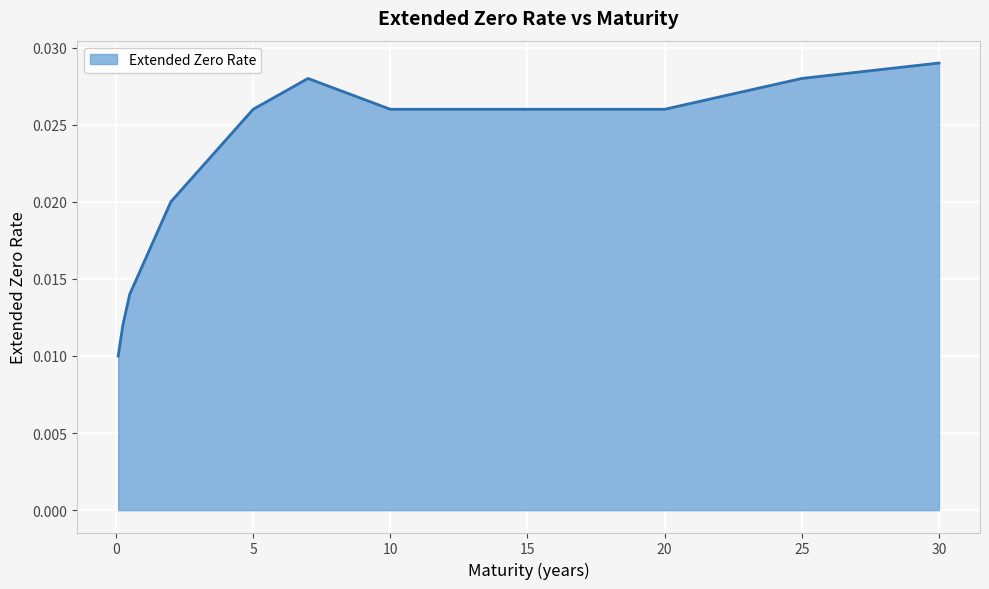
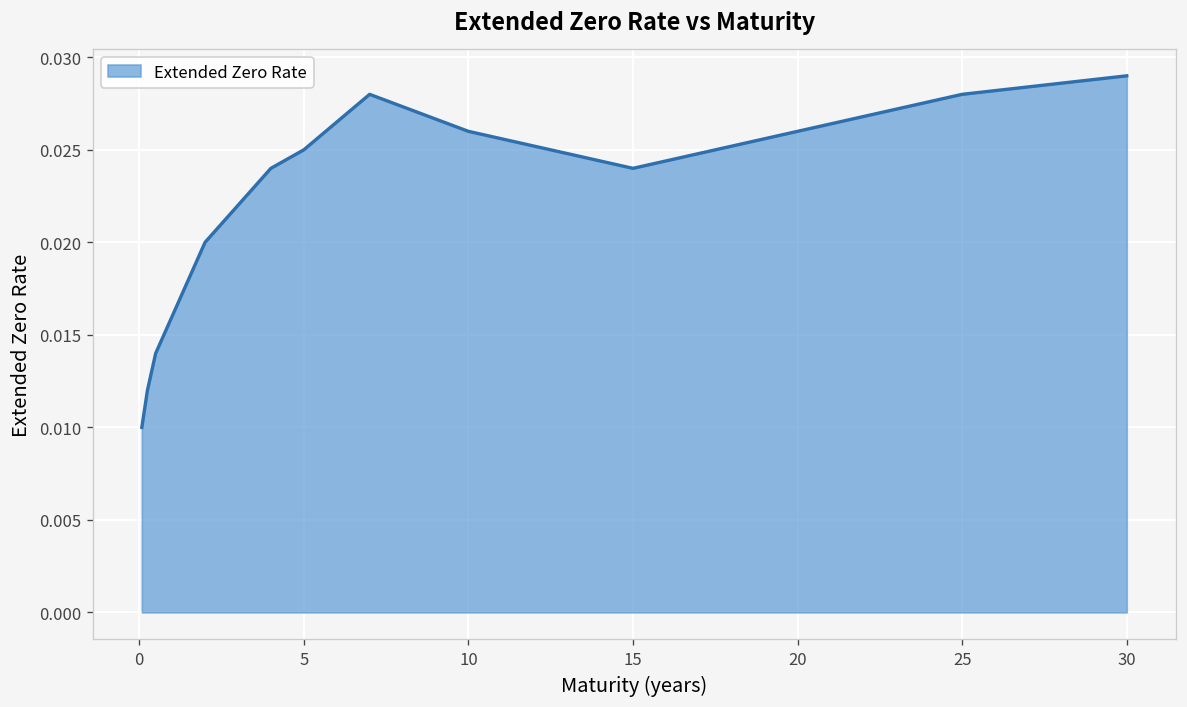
  {
-   "5": 0.026,
+   "5": 0.025,
    "10": 0.026,
-   "15": 0.026,
+   "15": 0.024,
    "20": 0.026,
    "25": 0.028,
    "30": 0.029
  }
